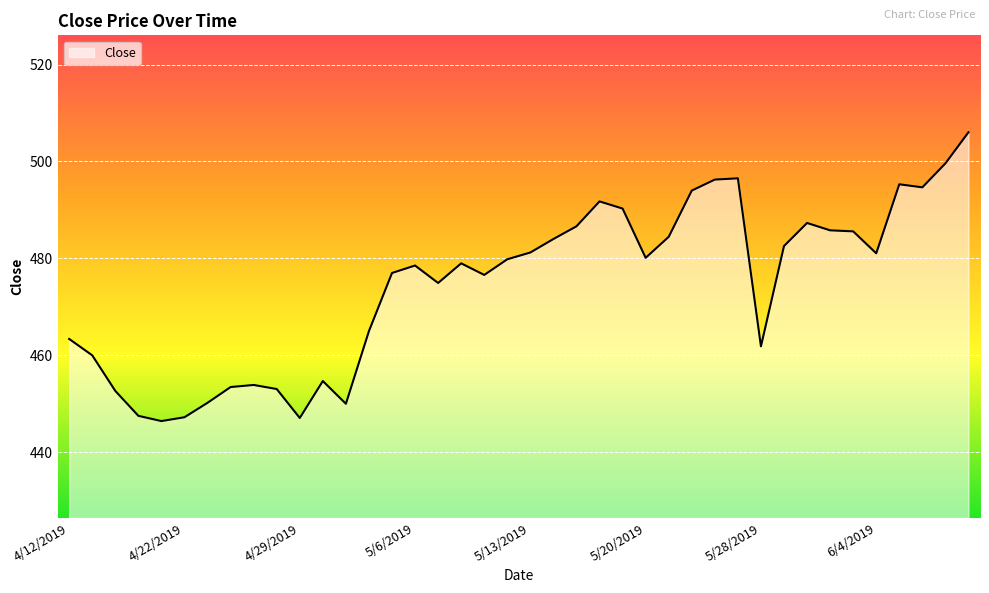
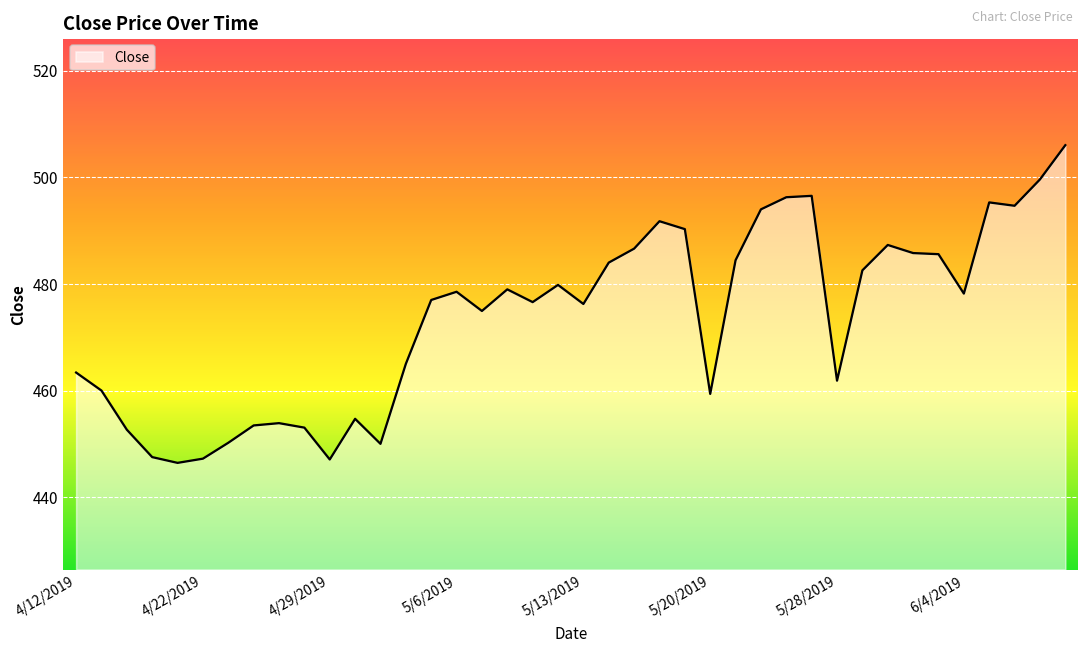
  {
    "4/12/2019": 463,
    "4/22/2019": 447,
    "4/29/2019": 447,
    "5/6/2019": 479,
-   "5/13/2019": 481,
-   "5/20/2019": 480,
+   "5/13/2019": 476,
+   "5/20/2019": 459,
    "5/28/2019": 462,
-   "6/4/2019": 481
+   "6/4/2019": 478
  }
